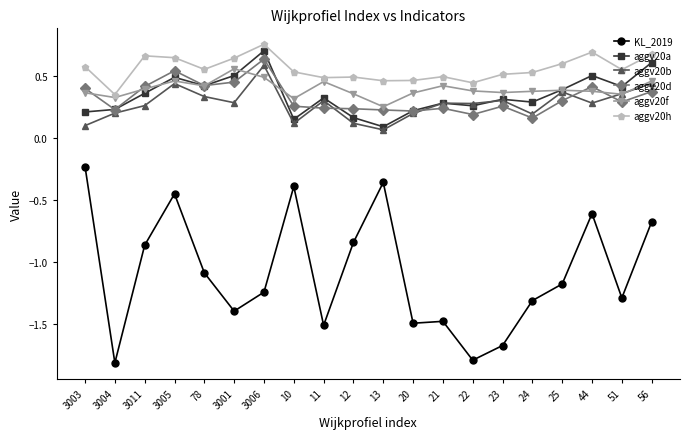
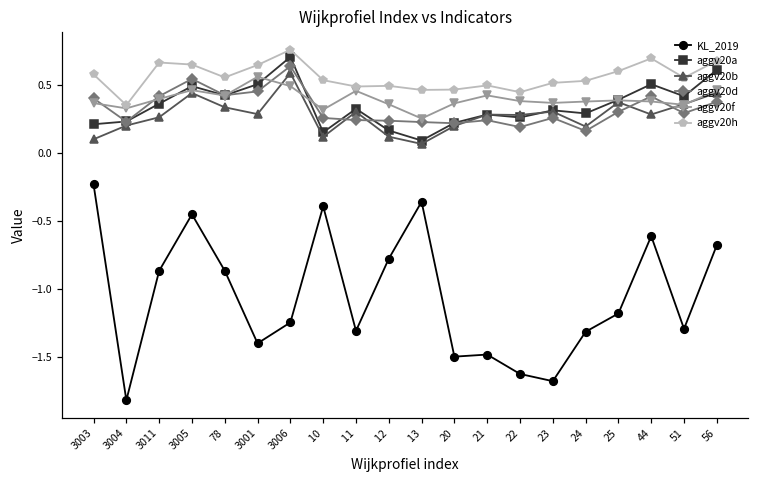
  {
    "KL_2019": {
      "3003": -0.23,
      "3004": -1.82,
      "3011": -0.87,
      "3005": -0.45,
-     "78": -1.09,
+     "78": -0.87,
      "3001": -1.40,
      "3006": -1.25,
      "10": -0.39,
-     "11": -1.51,
-     "12": -0.84,
+     "11": -1.31,
+     "12": -0.78,
      "13": -0.36,
      "20": -1.50,
      "21": -1.48,
-     "22": -1.80,
+     "22": -1.62,
      "23": -1.68,
      "24": -1.31,
      "25": -1.18,
      "44": -0.61,
      "51": -1.29,
      "56": -0.68
    }
  }
